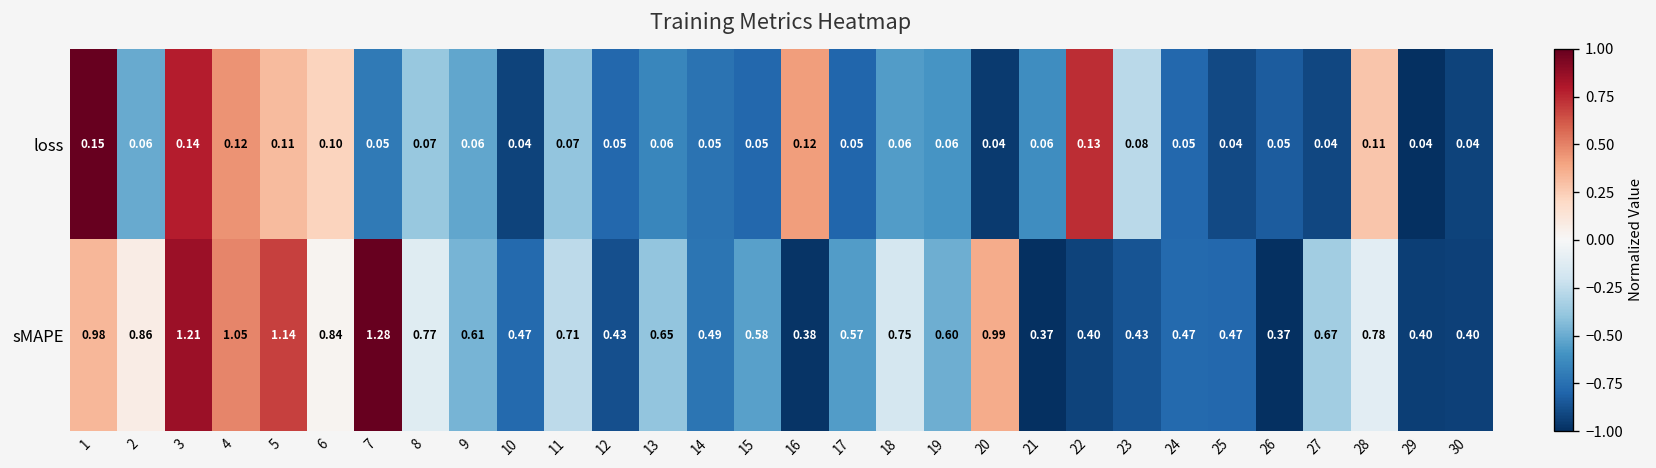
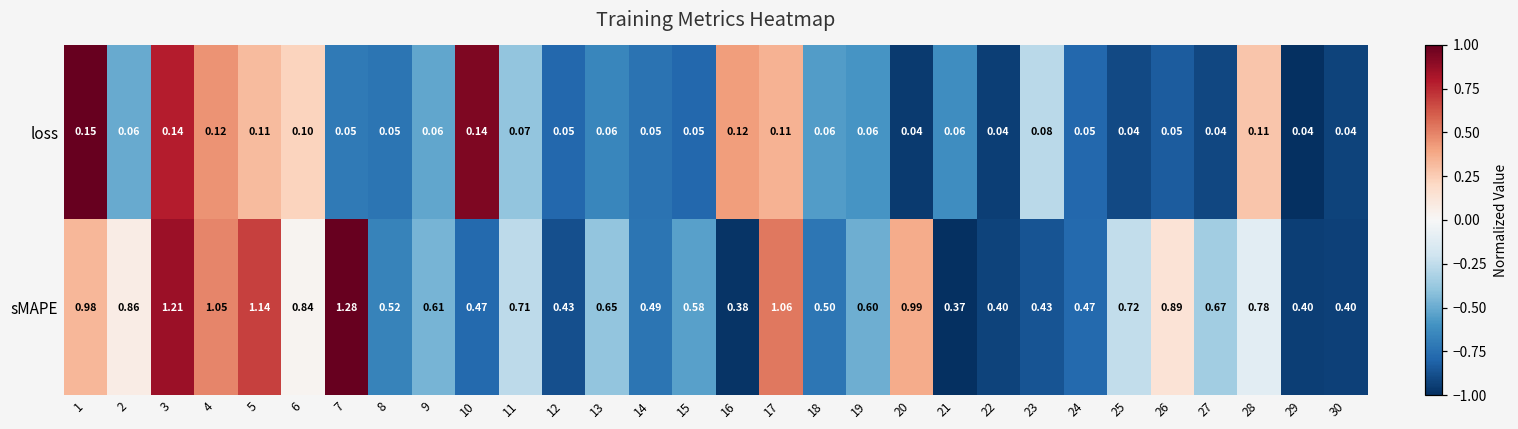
  {
    "loss": {
      "1": 0.15,
      "2": 0.06,
      "3": 0.14,
      "4": 0.12,
      "5": 0.11,
      "6": 0.10,
      "7": 0.05,
-     "8": 0.07,
+     "8": 0.05,
      "9": 0.06,
-     "10": 0.04,
+     "10": 0.14,
      "11": 0.07,
      "12": 0.05,
      "13": 0.06,
      "14": 0.05,
      "15": 0.05,
      "16": 0.12,
-     "17": 0.05,
+     "17": 0.11,
      "18": 0.06,
      "19": 0.06,
      "20": 0.04,
      "21": 0.06,
-     "22": 0.13,
+     "22": 0.04,
      "23": 0.08,
      "24": 0.05,
      "25": 0.04,
      "26": 0.05,
      "27": 0.04,
      "28": 0.11,
      "29": 0.04,
      "30": 0.04
    },
    "sMAPE": {
      "1": 0.98,
      "2": 0.86,
      "3": 1.21,
      "4": 1.05,
      "5": 1.14,
      "6": 0.84,
      "7": 1.28,
-     "8": 0.77,
+     "8": 0.52,
      "9": 0.61,
      "10": 0.47,
      "11": 0.71,
      "12": 0.43,
      "13": 0.65,
      "14": 0.49,
      "15": 0.58,
      "16": 0.38,
-     "17": 0.57,
-     "18": 0.75,
+     "17": 1.06,
+     "18": 0.50,
      "19": 0.60,
      "20": 0.99,
      "21": 0.37,
      "22": 0.40,
      "23": 0.43,
      "24": 0.47,
-     "25": 0.47,
-     "26": 0.37,
+     "25": 0.72,
+     "26": 0.89,
      "27": 0.67,
      "28": 0.78,
      "29": 0.40,
      "30": 0.40
    }
  }
